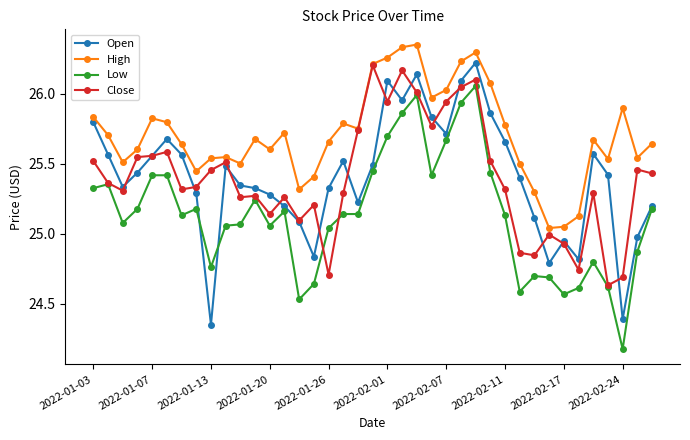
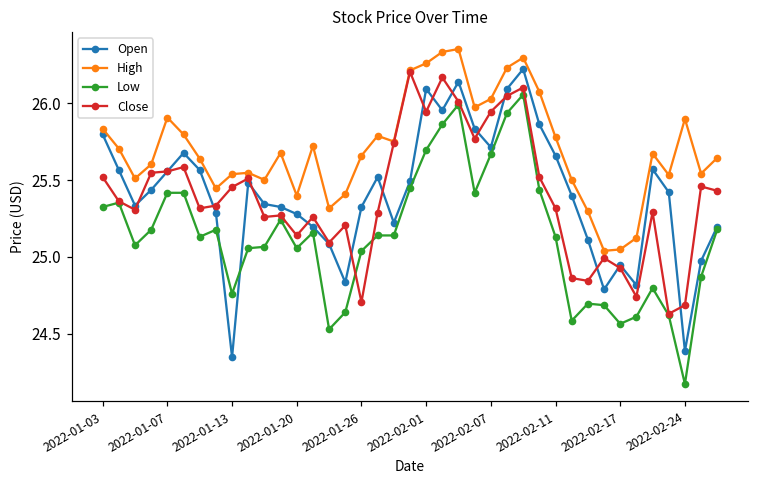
  {
    "Open": {
      "2022-01-03": 25.80,
      "2022-01-13": 24.35,
      "2022-01-20": 25.28,
      "2022-01-26": 25.33,
      "2022-02-01": 26.09,
      "2022-02-07": 25.71,
      "2022-02-11": 25.66,
      "2022-02-17": 24.95,
      "2022-02-24": 24.39
    },
    "High": {
      "2022-01-03": 25.83,
-     "2022-01-07": 25.82,
+     "2022-01-07": 25.91,
      "2022-01-13": 25.54,
-     "2022-01-20": 25.60,
+     "2022-01-20": 25.40,
      "2022-01-26": 25.66,
      "2022-02-01": 26.26,
      "2022-02-07": 26.03,
      "2022-02-11": 25.78,
      "2022-02-17": 25.05,
      "2022-02-24": 25.90
    },
    "Low": {
      "2022-01-03": 25.33,
      "2022-01-07": 25.42,
      "2022-01-13": 24.76,
      "2022-01-20": 25.06,
      "2022-01-26": 25.04,
      "2022-02-01": 25.70,
      "2022-02-07": 25.67,
      "2022-02-11": 25.13,
      "2022-02-17": 24.57,
      "2022-02-24": 24.18
    },
    "Close": {
      "2022-01-03": 25.52,
      "2022-01-13": 25.45,
      "2022-01-20": 25.14,
      "2022-01-26": 24.71,
      "2022-02-01": 25.94,
      "2022-02-07": 25.94,
      "2022-02-11": 25.32,
      "2022-02-17": 24.93,
      "2022-02-24": 24.69
    }
  }
